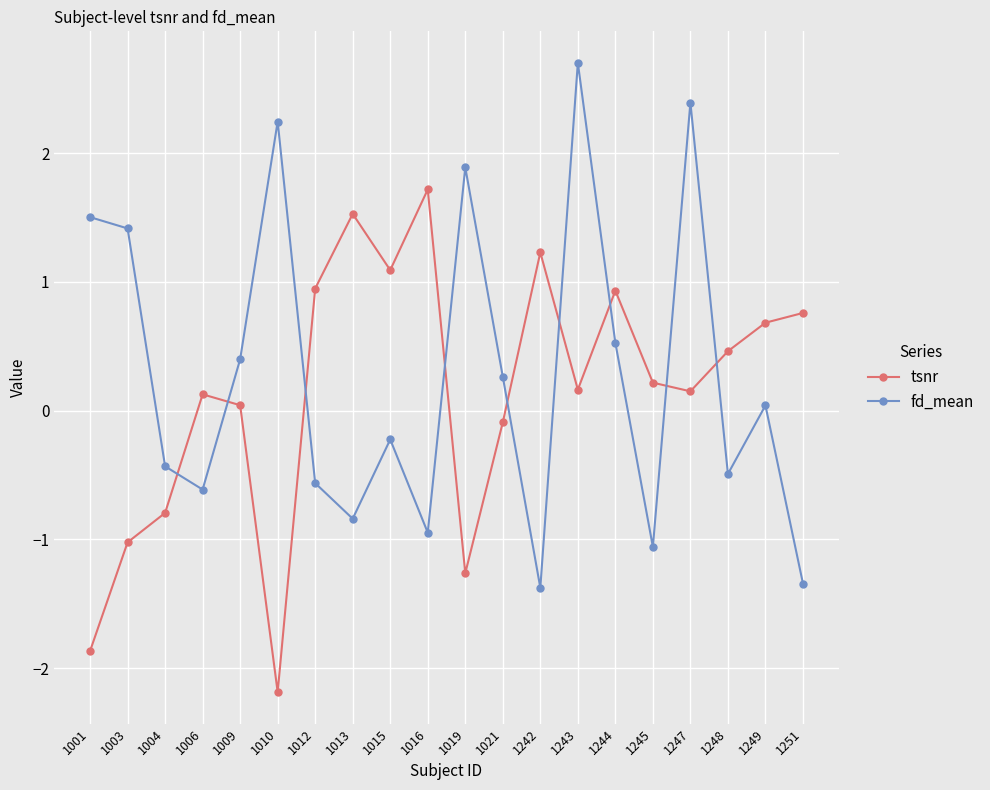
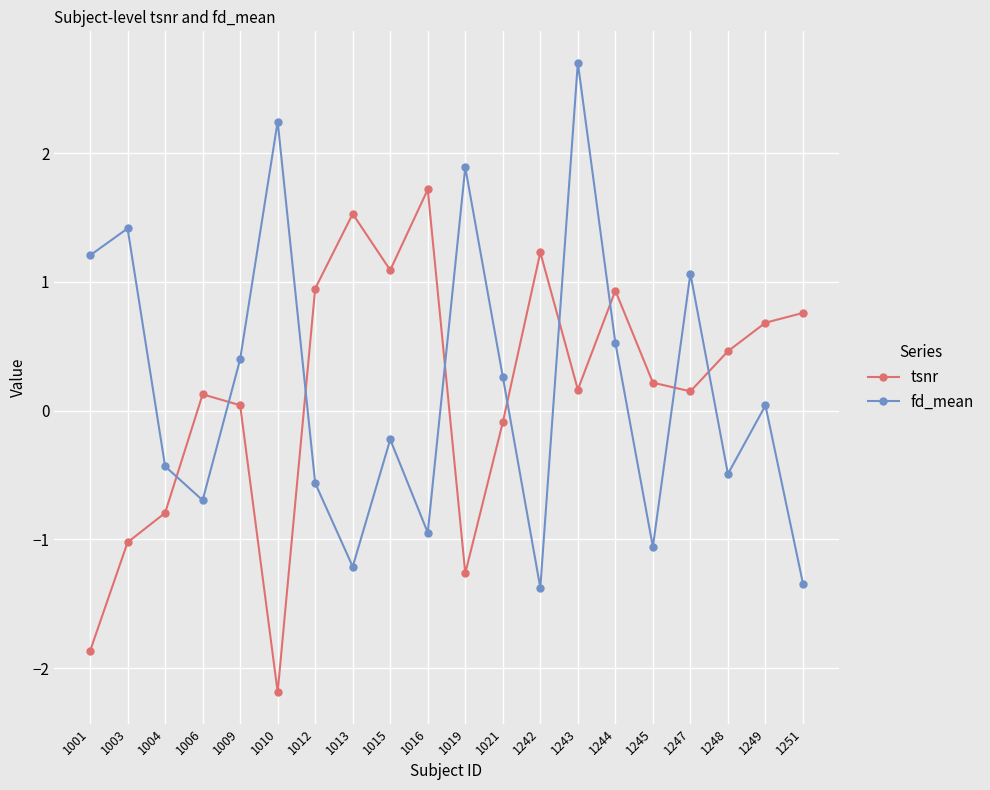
  {
    "tsnr": {
      "1001": -1.87,
      "1003": -1.02,
      "1004": -0.79,
      "1006": 0.13,
      "1009": 0.04,
      "1010": -2.19,
      "1012": 0.95,
      "1013": 1.53,
      "1015": 1.09,
      "1016": 1.72,
      "1019": -1.26,
      "1021": -0.09,
      "1242": 1.23,
      "1243": 0.16,
      "1244": 0.93,
      "1245": 0.22,
      "1247": 0.15,
      "1248": 0.46,
      "1249": 0.68,
      "1251": 0.76
    },
    "fd_mean": {
-     "1001": 1.50,
+     "1001": 1.21,
      "1003": 1.41,
      "1004": -0.43,
-     "1006": -0.61,
+     "1006": -0.70,
      "1009": 0.40,
      "1010": 2.24,
      "1012": -0.56,
-     "1013": -0.84,
+     "1013": -1.21,
      "1015": -0.22,
      "1016": -0.95,
      "1019": 1.89,
      "1021": 0.26,
      "1242": -1.38,
      "1243": 2.70,
      "1244": 0.53,
      "1245": -1.06,
-     "1247": 2.39,
+     "1247": 1.06,
      "1248": -0.49,
      "1249": 0.04,
      "1251": -1.34
    }
  }
